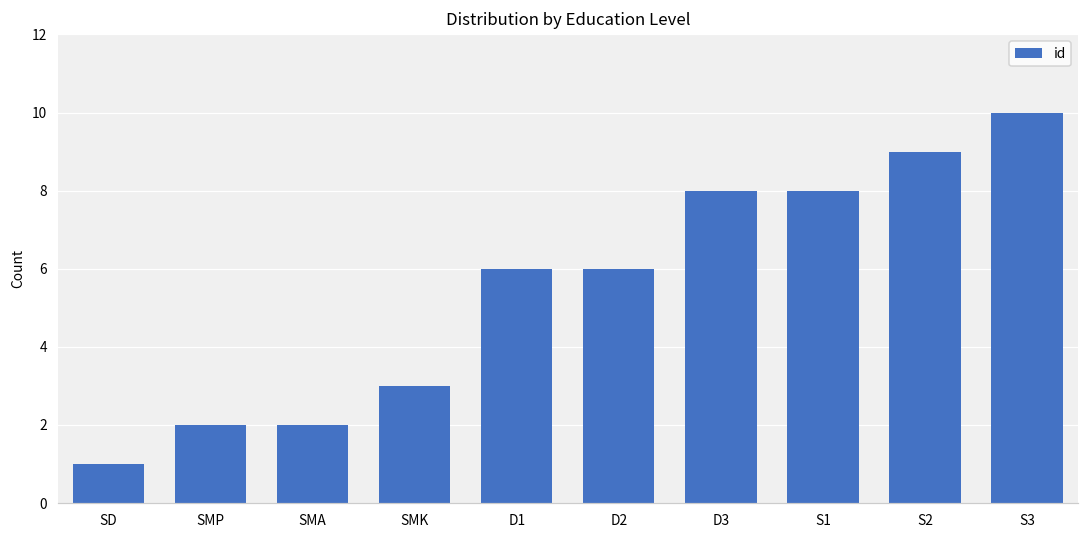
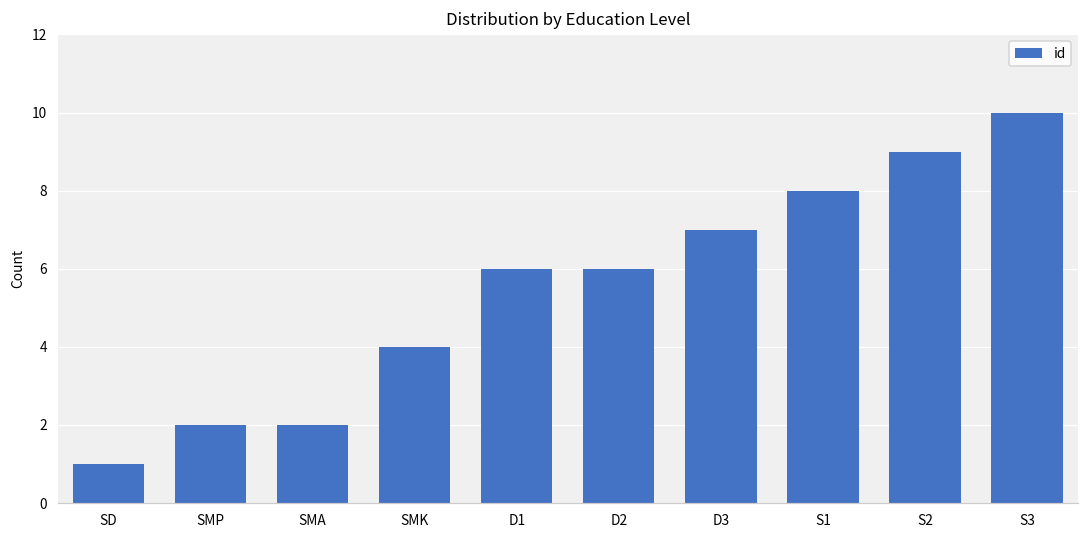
  {
    "SD": 1,
    "SMP": 2,
    "SMA": 2,
-   "SMK": 3,
+   "SMK": 4,
    "D1": 6,
    "D2": 6,
-   "D3": 8,
+   "D3": 7,
    "S1": 8,
    "S2": 9,
    "S3": 10
  }
